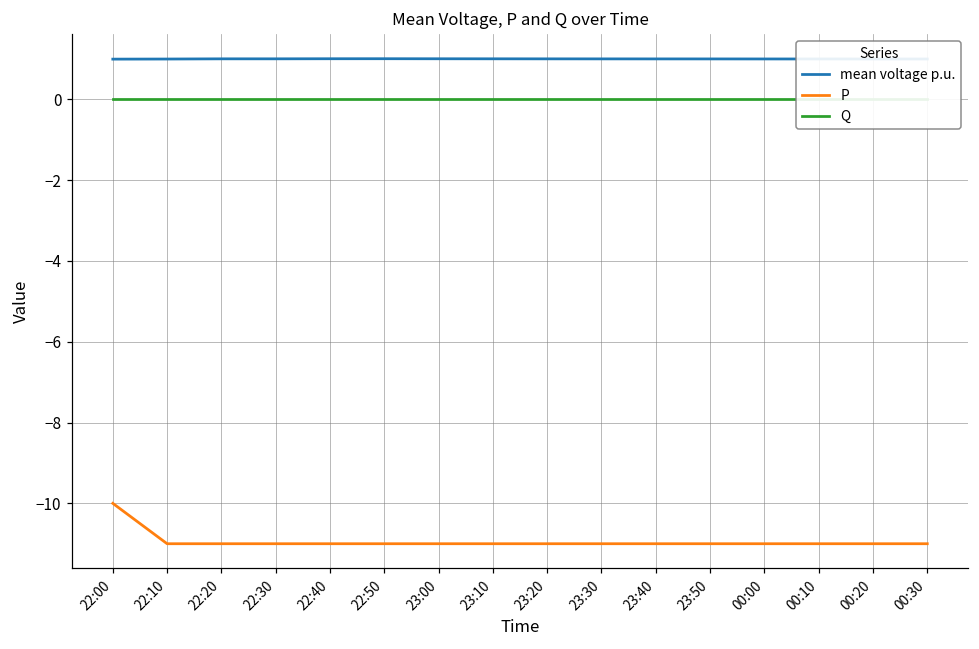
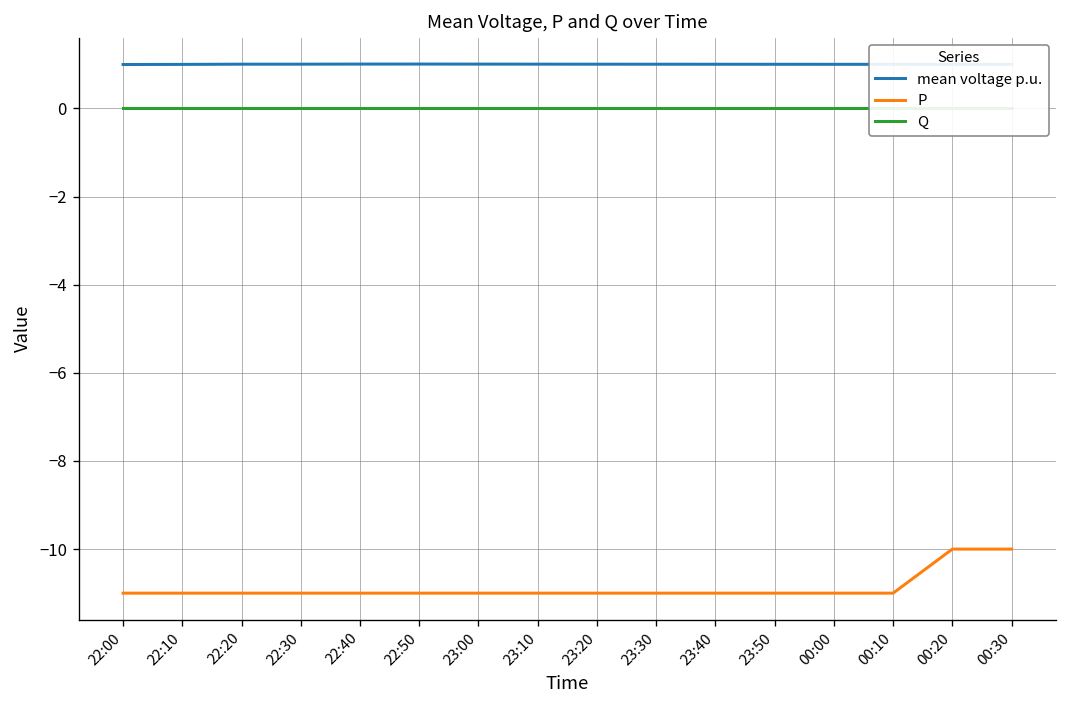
  {
    "mean voltage p.u.": {
      "22:00": 1,
      "22:10": 1,
      "22:20": 1,
      "22:30": 1,
      "22:40": 1,
      "22:50": 1,
      "23:00": 1,
      "23:10": 1,
      "23:20": 1,
      "23:30": 1,
      "23:40": 1,
      "23:50": 1,
      "00:00": 1
    },
    "P": {
-     "22:00": -10,
+     "22:00": -11,
      "22:10": -11,
      "22:20": -11,
      "22:30": -11,
      "22:40": -11,
      "22:50": -11,
      "23:00": -11,
      "23:10": -11,
      "23:20": -11,
      "23:30": -11,
      "23:40": -11,
      "23:50": -11,
      "00:00": -11,
      "00:10": -11,
-     "00:20": -11,
-     "00:30": -11
+     "00:20": -10,
+     "00:30": -10
    },
    "Q": {
      "22:00": 0,
      "22:10": 0,
      "22:20": 0,
      "22:30": 0,
      "22:40": 0,
      "22:50": 0,
      "23:00": 0,
      "23:10": 0,
      "23:20": 0,
      "23:30": 0,
      "23:40": 0,
      "23:50": 0,
      "00:00": 0
    }
  }
